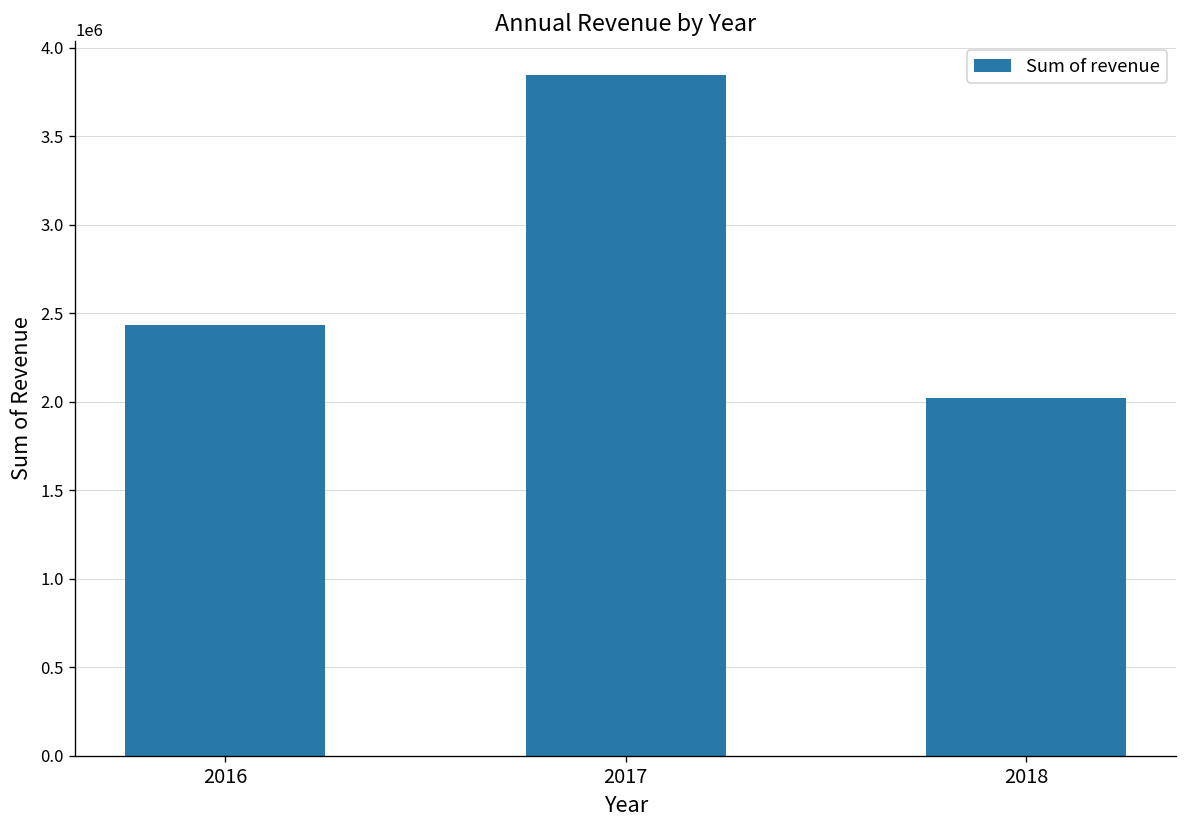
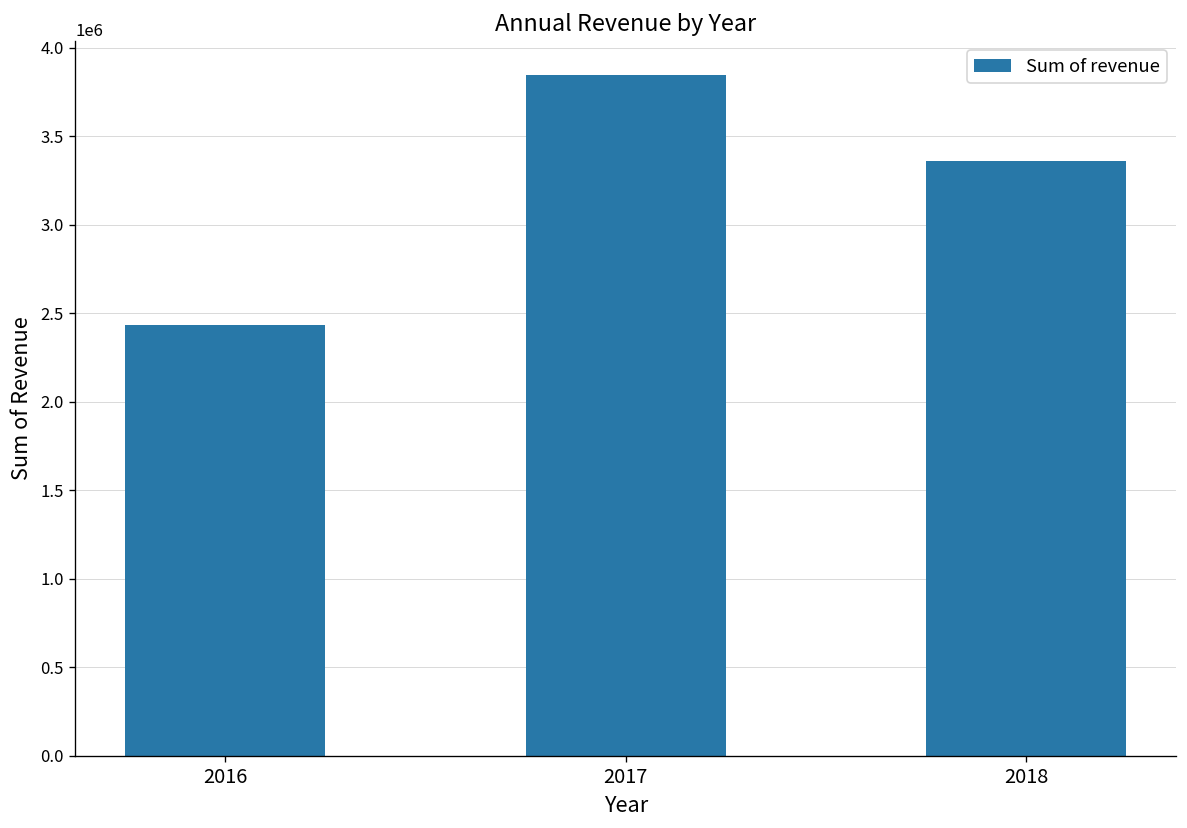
  {
    "2016": 2430000,
    "2017": 3850000,
-   "2018": 2020000
+   "2018": 3360000
  }
